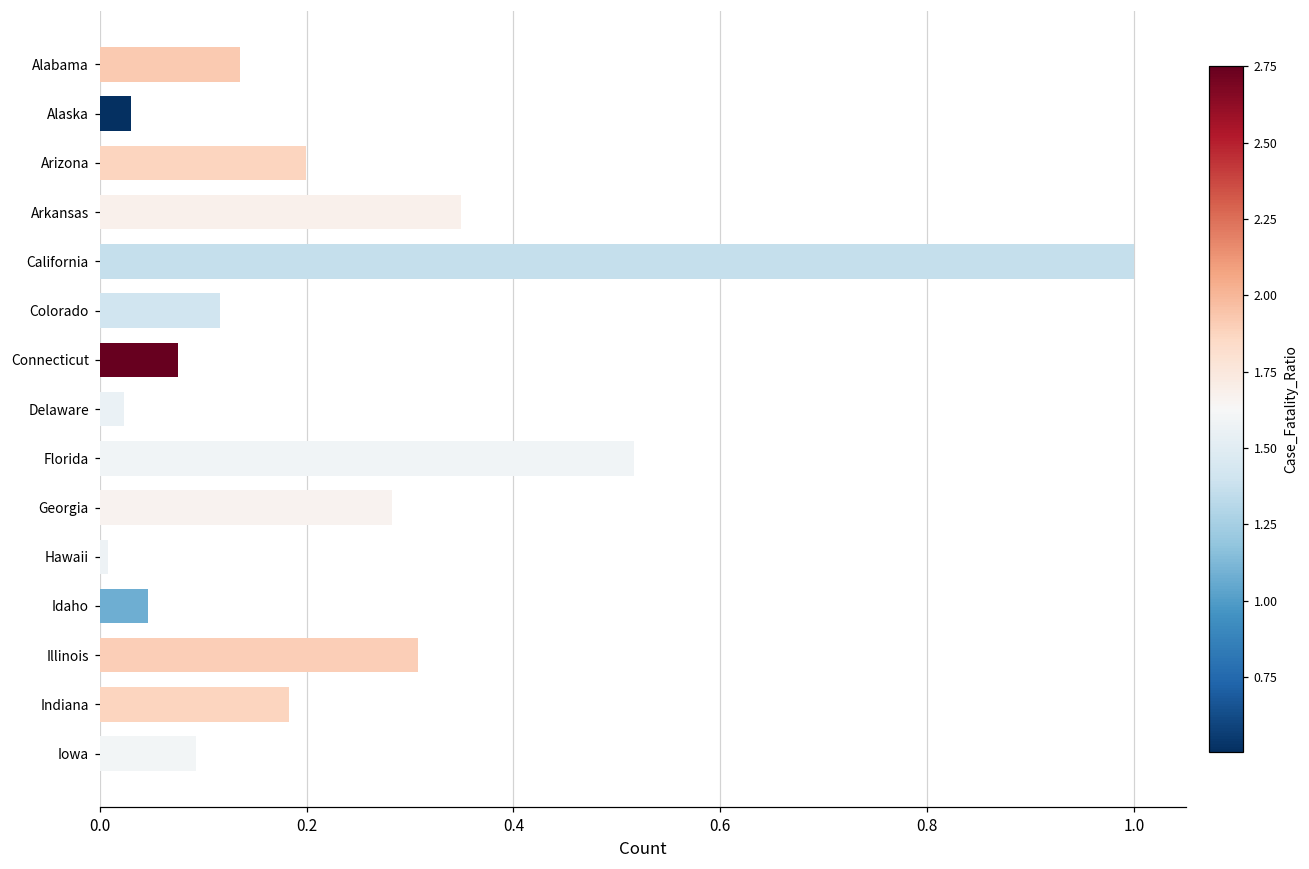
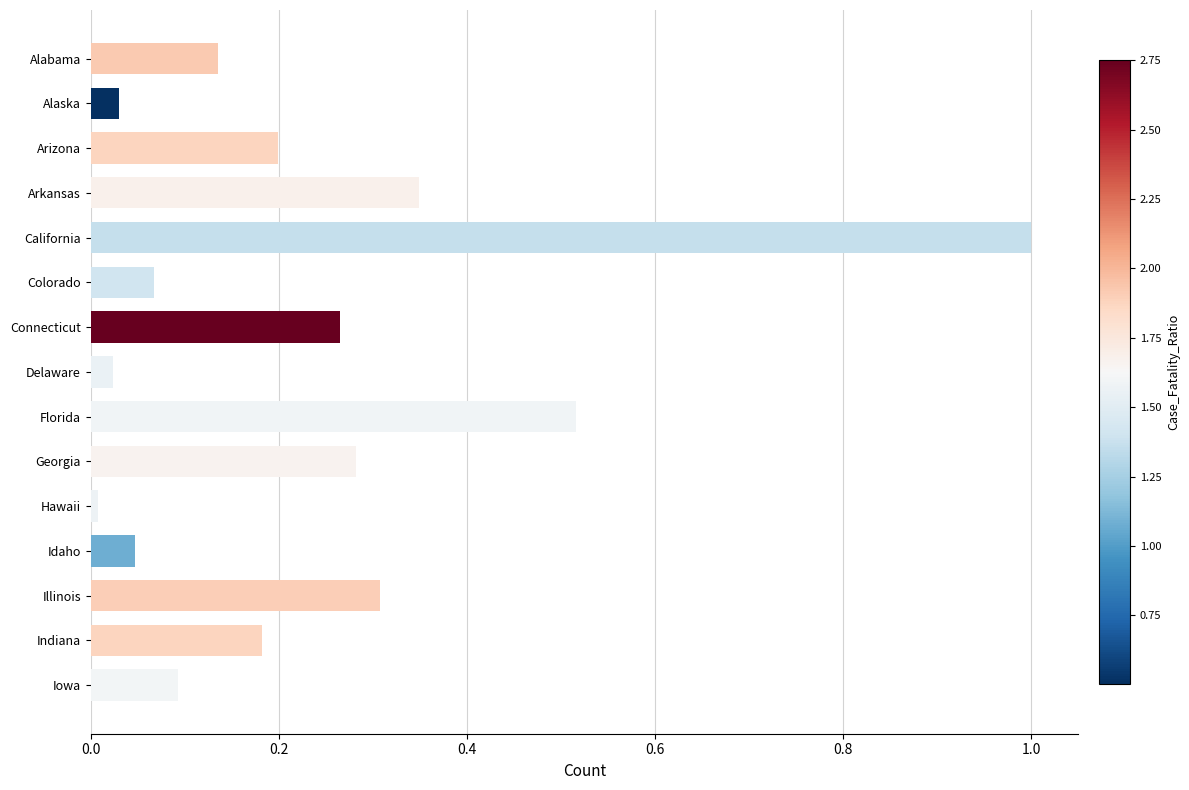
  {
    "Alabama": 0.14,
    "Alaska": 0.03,
    "Arizona": 0.20,
    "Arkansas": 0.35,
    "California": 1.00,
-   "Colorado": 0.12,
-   "Connecticut": 0.08,
+   "Colorado": 0.07,
+   "Connecticut": 0.27,
    "Delaware": 0.02,
    "Florida": 0.52,
    "Georgia": 0.28,
    "Hawaii": 0.01,
    "Idaho": 0.05,
    "Illinois": 0.31,
    "Indiana": 0.18,
    "Iowa": 0.09
  }
